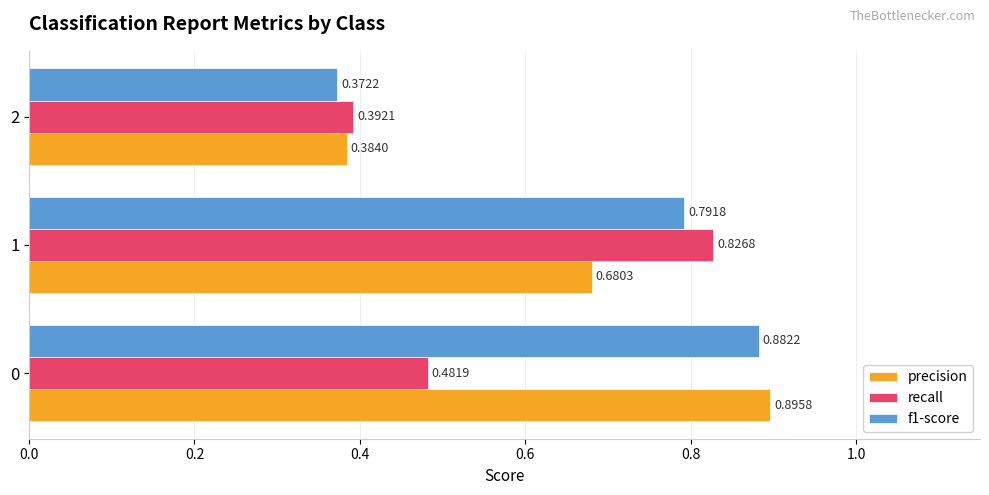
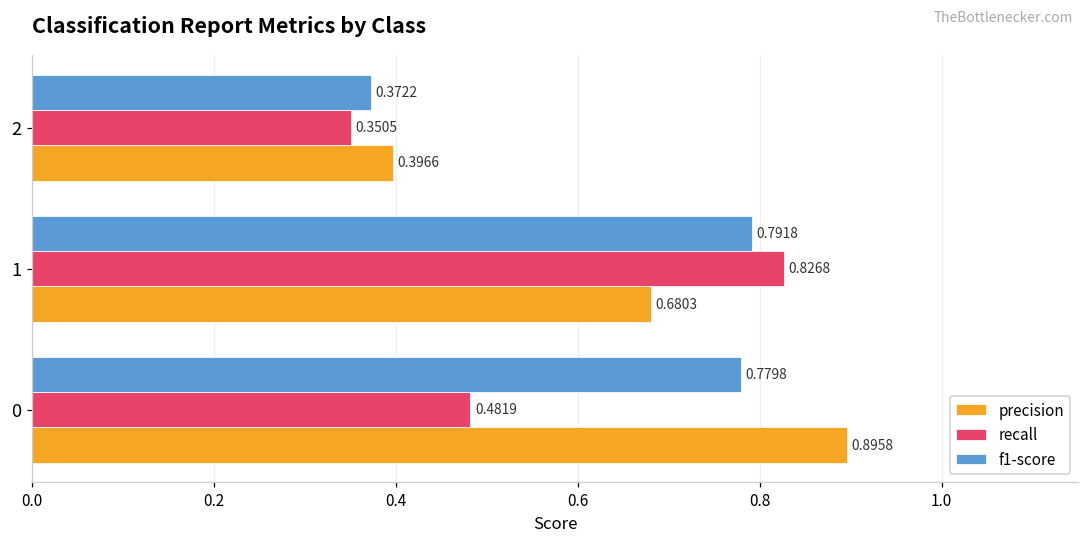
  {
    "precision": {
-     "2": 0.3840,
+     "2": 0.3966,
      "1": 0.6803,
      "0": 0.8958
    },
    "recall": {
-     "2": 0.3921,
+     "2": 0.3505,
      "1": 0.8268,
      "0": 0.4819
    },
    "f1-score": {
      "2": 0.3722,
      "1": 0.7918,
-     "0": 0.8822
+     "0": 0.7798
    }
  }
